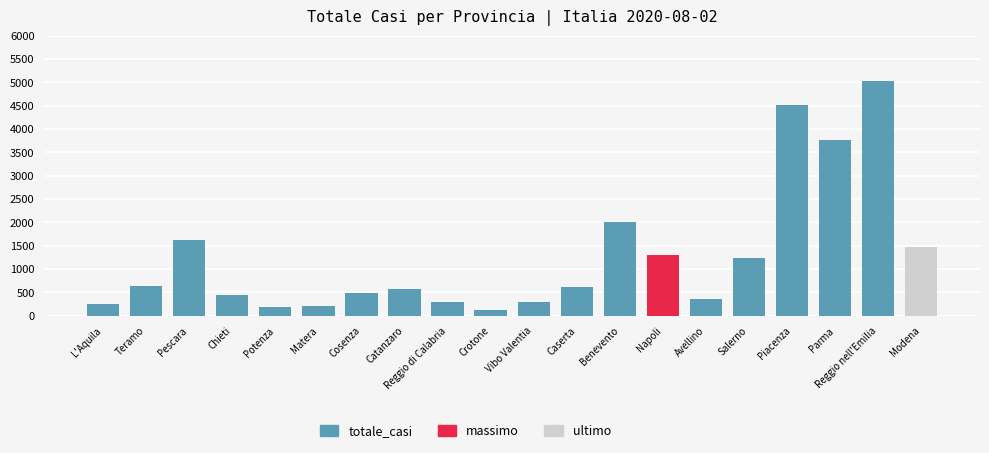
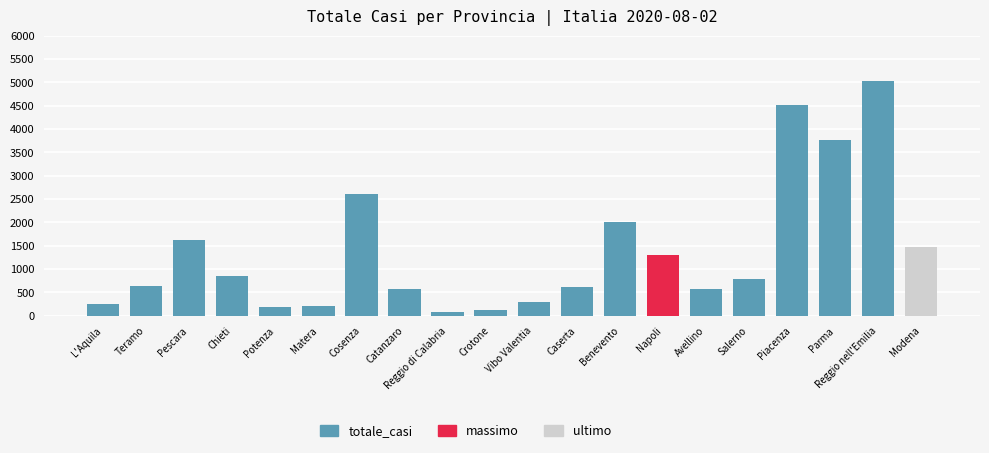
  {
    "L'Aquila": 300,
    "Teramo": 600,
    "Pescara": 1600,
-   "Chieti": 400,
+   "Chieti": 800,
    "Potenza": 200,
    "Matera": 200,
-   "Cosenza": 500,
+   "Cosenza": 2600,
    "Catanzaro": 600,
-   "Reggio di Calabria": 300,
+   "Reggio di Calabria": 100,
    "Crotone": 100,
    "Vibo Valentia": 300,
    "Caserta": 600,
    "Benevento": 2000,
    "Napoli": 1300,
-   "Avellino": 400,
-   "Salerno": 1200,
+   "Avellino": 600,
+   "Salerno": 800,
    "Piacenza": 4500,
    "Parma": 3800,
    "Reggio nell'Emilia": 5000,
    "Modena": 1500
  }
